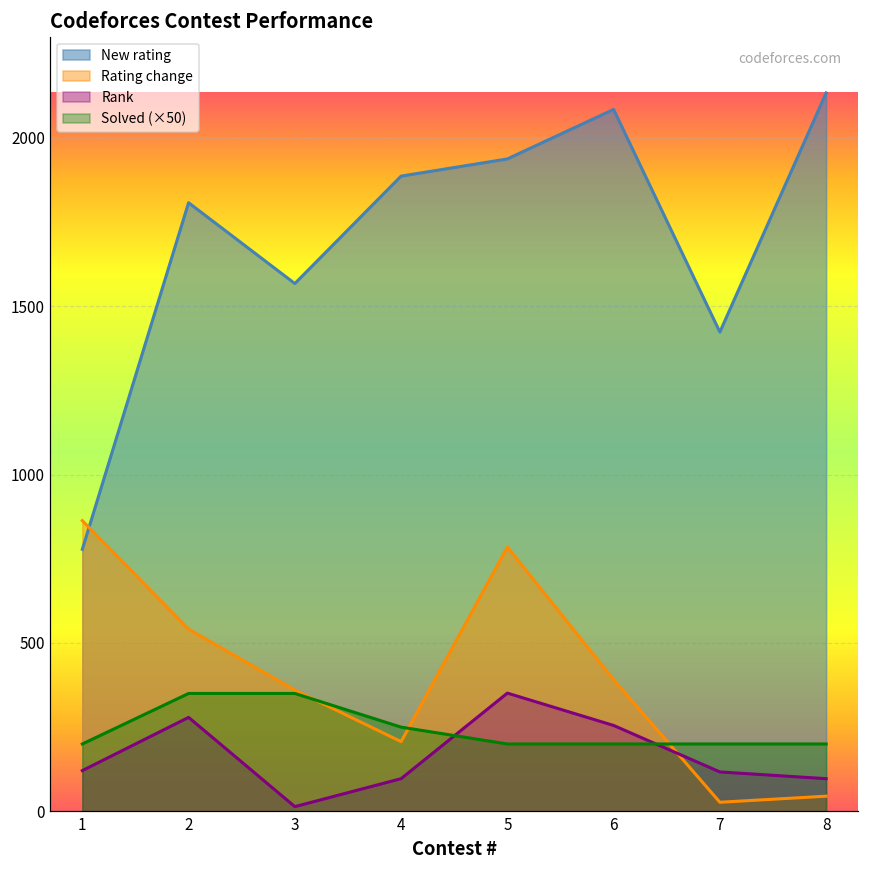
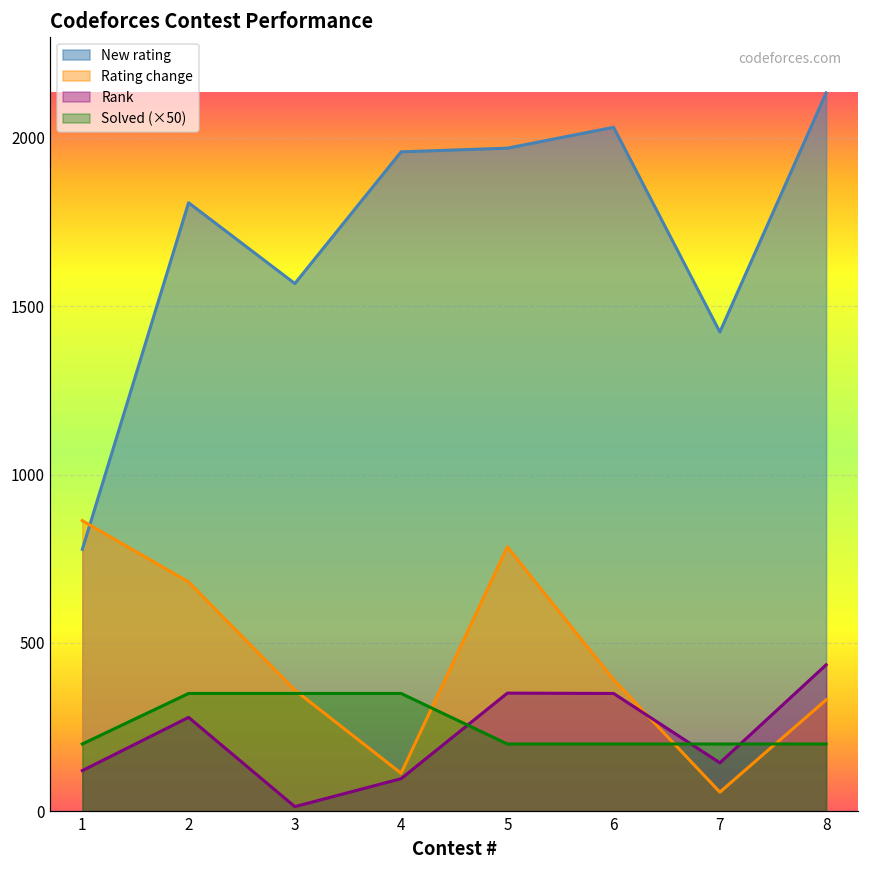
  {
    "New rating": {
      "1": 780,
      "2": 1810,
      "3": 1570,
-     "4": 1890,
-     "5": 1940,
-     "6": 2080,
+     "4": 1960,
+     "5": 1970,
+     "6": 2030,
      "7": 1420,
      "8": 2130
    },
    "Rating change": {
      "1": 860,
-     "2": 540,
+     "2": 680,
      "3": 360,
-     "4": 210,
+     "4": 110,
      "5": 790,
      "6": 390,
-     "7": 30,
-     "8": 50
+     "7": 60,
+     "8": 330
    },
    "Rank": {
      "1": 120,
      "2": 280,
      "3": 10,
      "4": 100,
      "5": 350,
-     "6": 260,
-     "7": 120,
-     "8": 100
+     "6": 350,
+     "7": 140,
+     "8": 440
    },
    "Solved (×50)": {
      "1": 200,
      "2": 350,
      "3": 350,
-     "4": 250,
+     "4": 350,
      "5": 200,
      "6": 200,
      "7": 200,
      "8": 200
    }
  }
